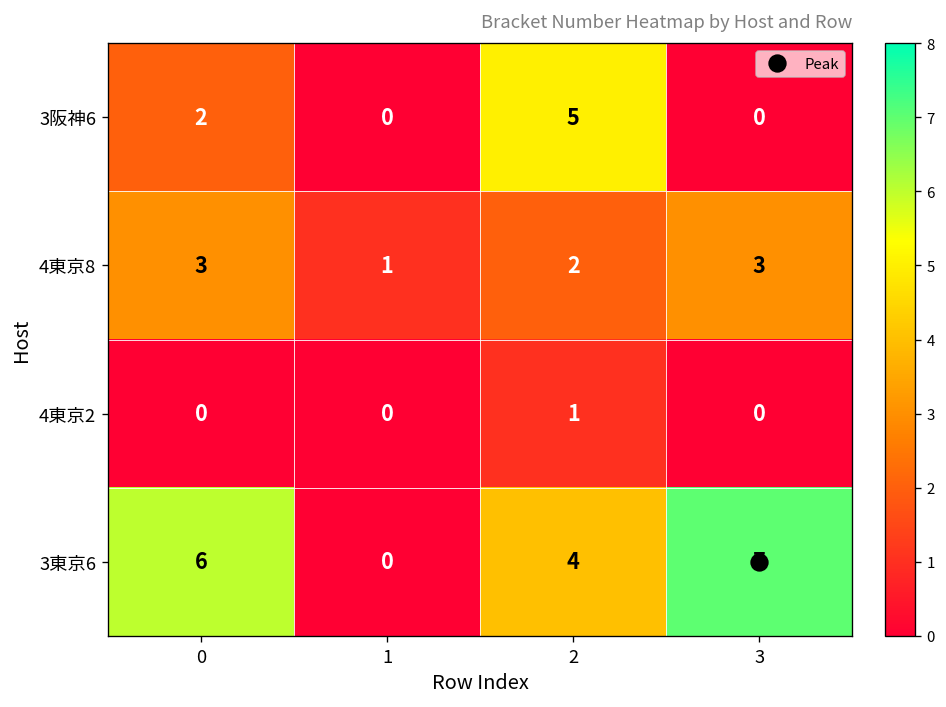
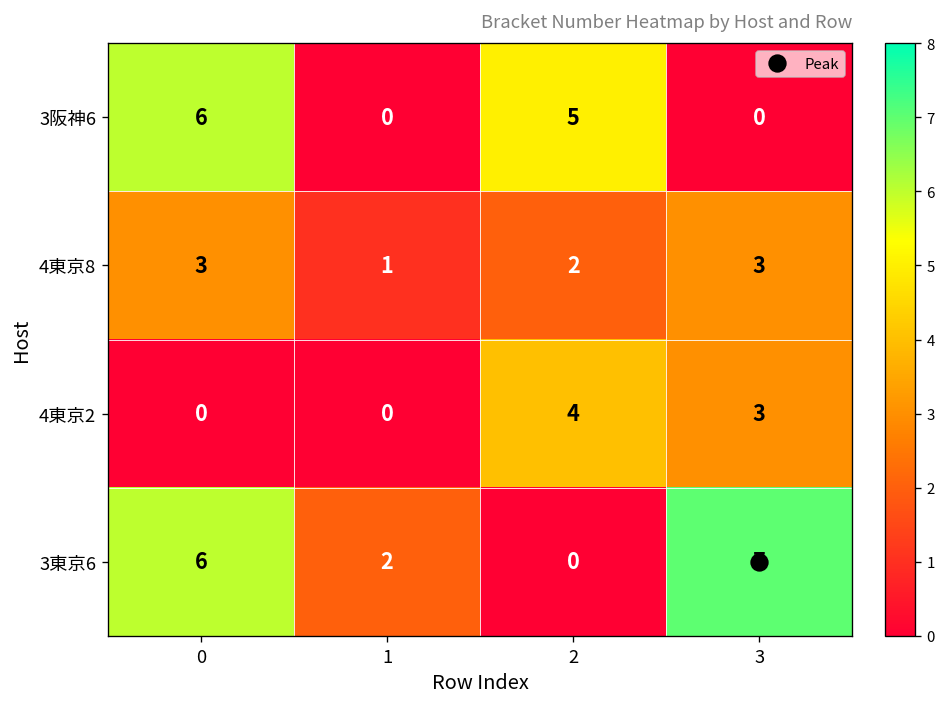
  {
    "3阪神6": {
-     "0": 2,
+     "0": 6,
      "1": 0,
      "2": 5,
      "3": 0
    },
    "4東京8": {
      "0": 3,
      "1": 1,
      "2": 2,
      "3": 3
    },
    "4東京2": {
      "0": 0,
      "1": 0,
-     "2": 1,
-     "3": 0
+     "2": 4,
+     "3": 3
    },
    "3東京6": {
      "0": 6,
-     "1": 0,
-     "2": 4
+     "1": 2,
+     "2": 0
    }
  }
